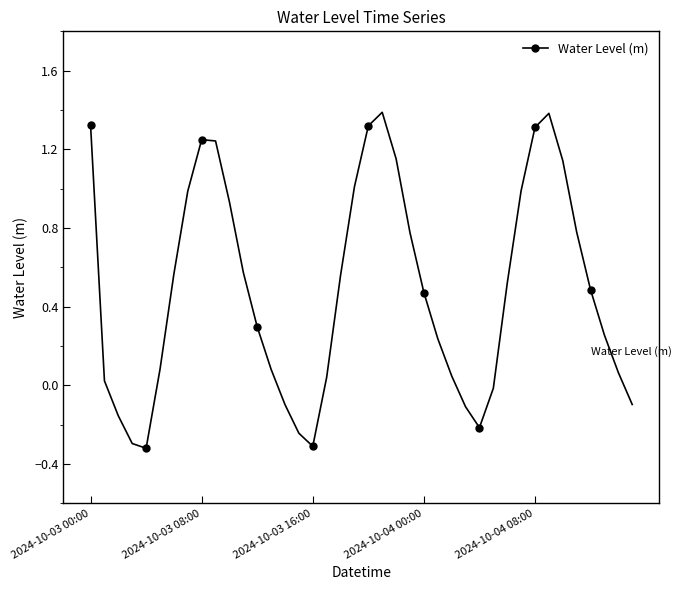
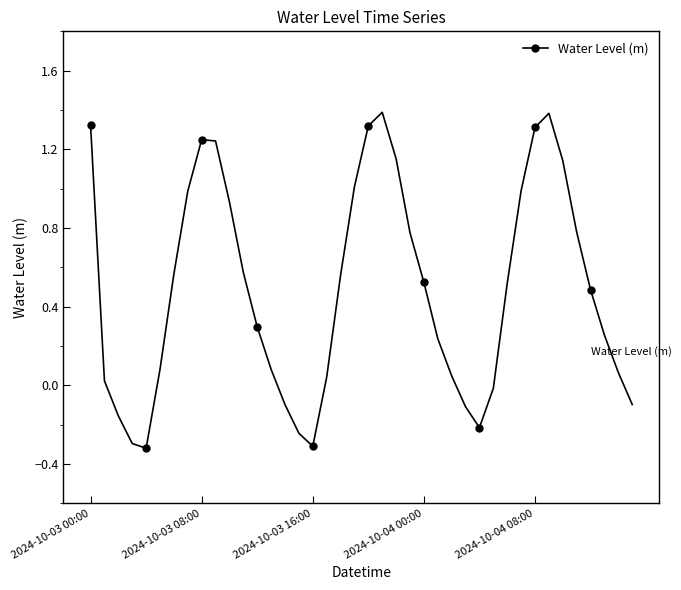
  {
    "2024-10-03 00:00": 1.32,
    "2024-10-03 08:00": 1.25,
    "2024-10-03 16:00": -0.31,
-   "2024-10-04 00:00": 0.47,
+   "2024-10-04 00:00": 0.52,
    "2024-10-04 08:00": 1.31
  }
